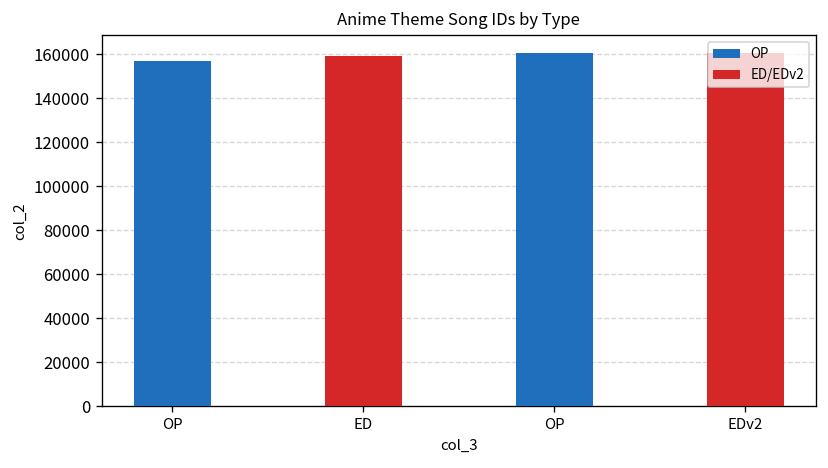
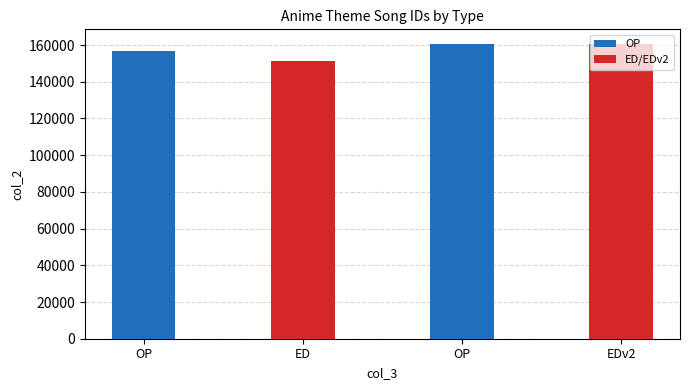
  {
    "ED/EDv2": {
-     "ED": 159000
+     "ED": 151000
    }
  }
